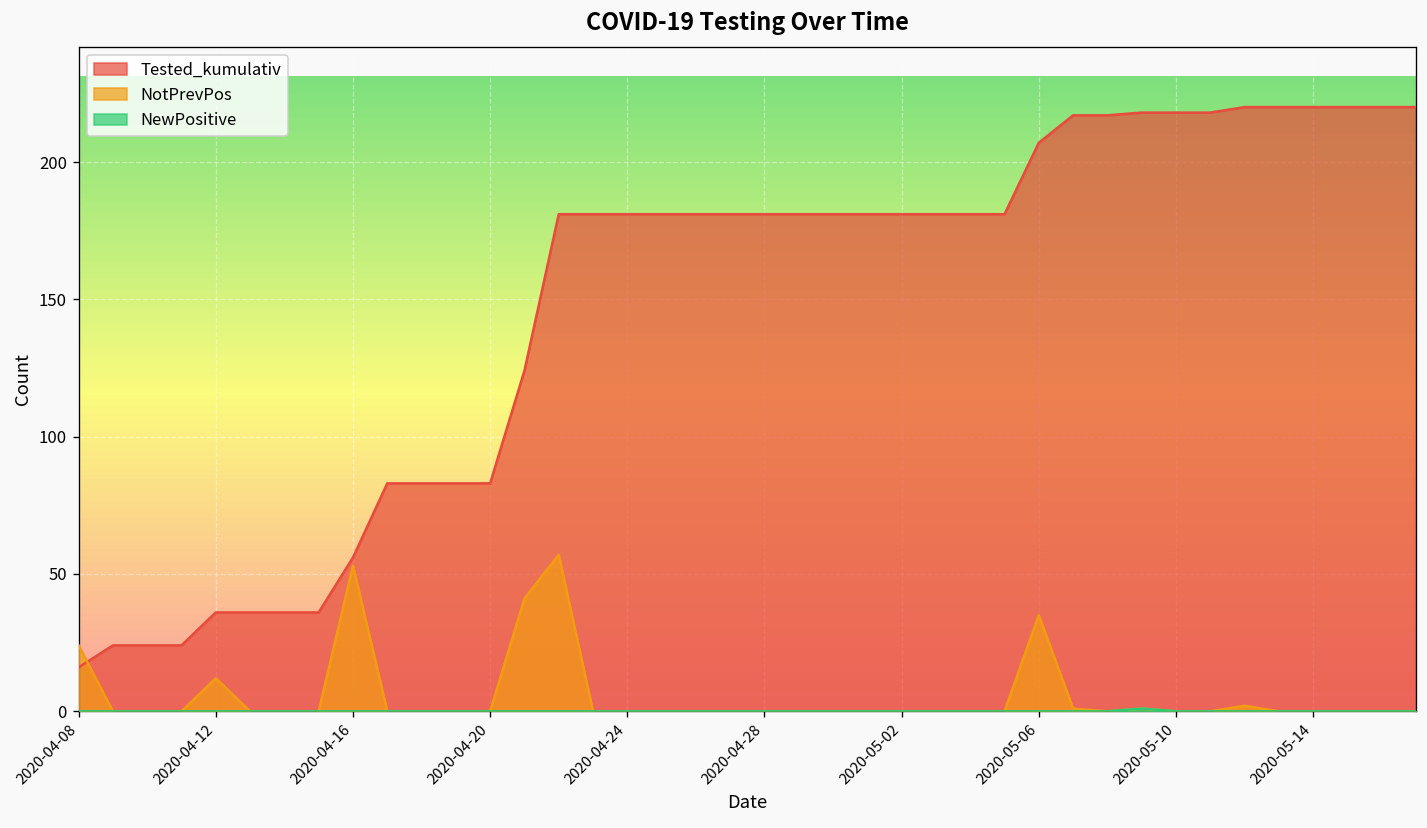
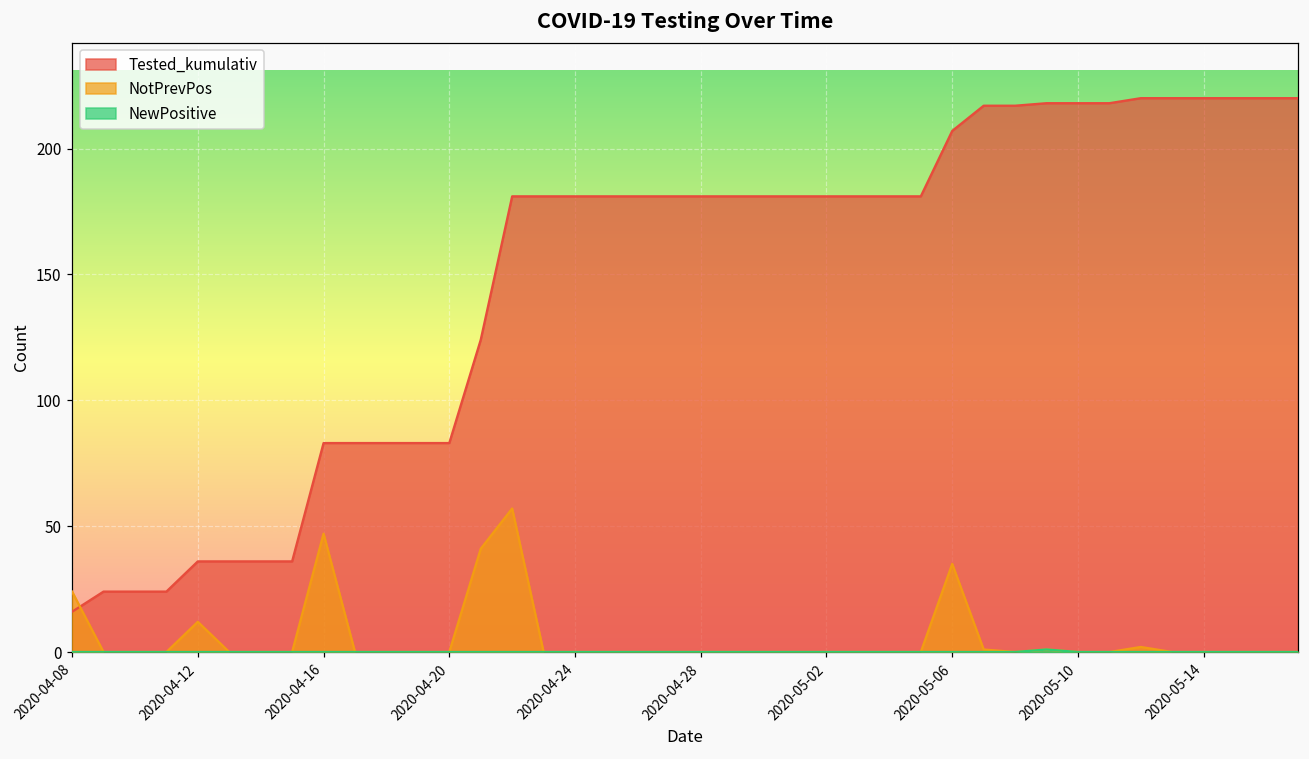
  {
    "Tested_kumulativ": {
      "2020-04-08": 16,
      "2020-04-12": 36,
-     "2020-04-16": 56,
+     "2020-04-16": 83,
      "2020-04-20": 83,
      "2020-04-24": 181,
      "2020-04-28": 181,
      "2020-05-02": 181,
      "2020-05-06": 207,
      "2020-05-10": 218,
      "2020-05-14": 220
    },
    "NotPrevPos": {
      "2020-04-08": 24,
      "2020-04-12": 12,
-     "2020-04-16": 53,
+     "2020-04-16": 47,
      "2020-05-06": 35
    },
    "NewPositive": {
      "2020-04-08": 0,
      "2020-04-12": 0,
      "2020-04-16": 0,
      "2020-05-06": 0
    }
  }
